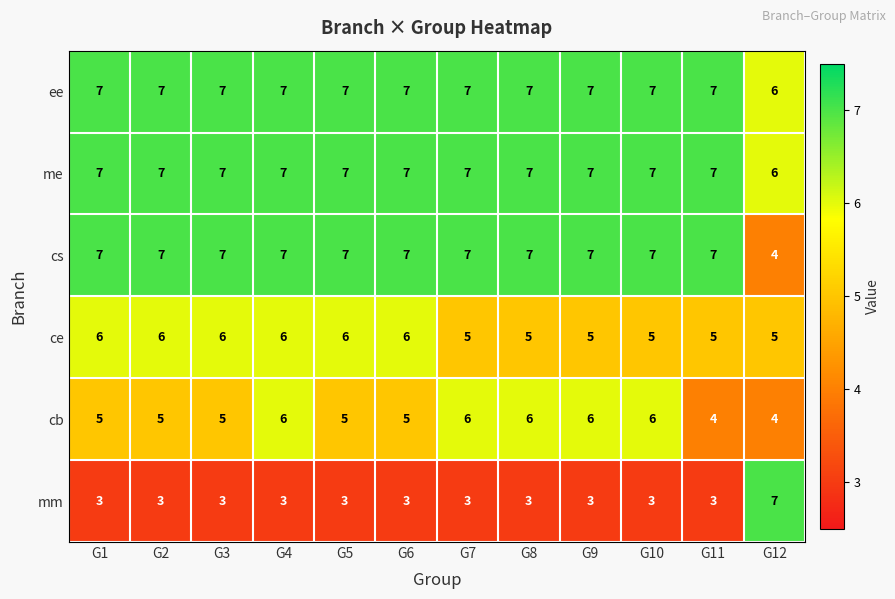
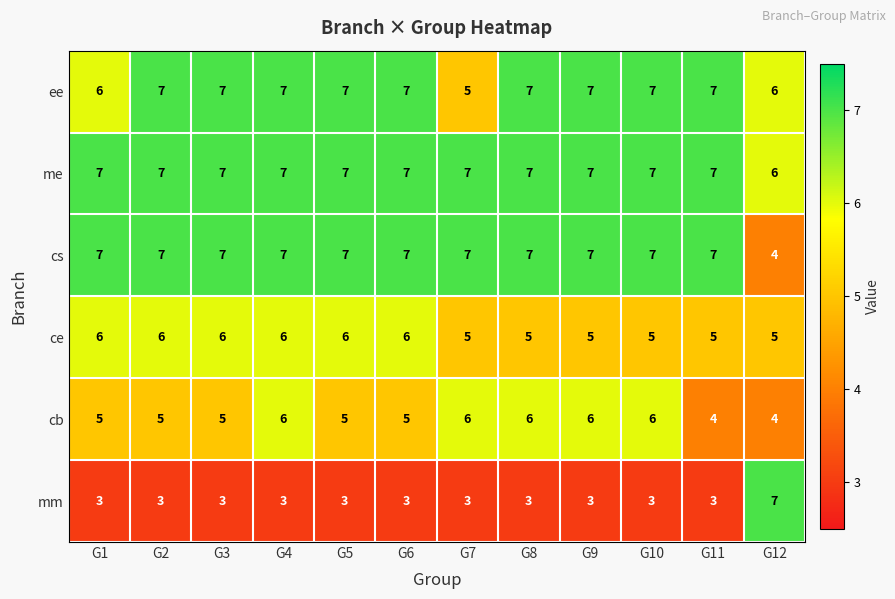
  {
    "ee": {
-     "G1": 7,
+     "G1": 6,
      "G2": 7,
      "G3": 7,
      "G4": 7,
      "G5": 7,
      "G6": 7,
-     "G7": 7,
+     "G7": 5,
      "G8": 7,
      "G9": 7,
      "G10": 7,
      "G11": 7,
      "G12": 6
    },
    "me": {
      "G1": 7,
      "G2": 7,
      "G3": 7,
      "G4": 7,
      "G5": 7,
      "G6": 7,
      "G7": 7,
      "G8": 7,
      "G9": 7,
      "G10": 7,
      "G11": 7,
      "G12": 6
    },
    "cs": {
      "G1": 7,
      "G2": 7,
      "G3": 7,
      "G4": 7,
      "G5": 7,
      "G6": 7,
      "G7": 7,
      "G8": 7,
      "G9": 7,
      "G10": 7,
      "G11": 7,
      "G12": 4
    },
    "ce": {
      "G1": 6,
      "G2": 6,
      "G3": 6,
      "G4": 6,
      "G5": 6,
      "G6": 6,
      "G7": 5,
      "G8": 5,
      "G9": 5,
      "G10": 5,
      "G11": 5,
      "G12": 5
    },
    "cb": {
      "G1": 5,
      "G2": 5,
      "G3": 5,
      "G4": 6,
      "G5": 5,
      "G6": 5,
      "G7": 6,
      "G8": 6,
      "G9": 6,
      "G10": 6,
      "G11": 4,
      "G12": 4
    },
    "mm": {
      "G1": 3,
      "G2": 3,
      "G3": 3,
      "G4": 3,
      "G5": 3,
      "G6": 3,
      "G7": 3,
      "G8": 3,
      "G9": 3,
      "G10": 3,
      "G11": 3,
      "G12": 7
    }
  }
